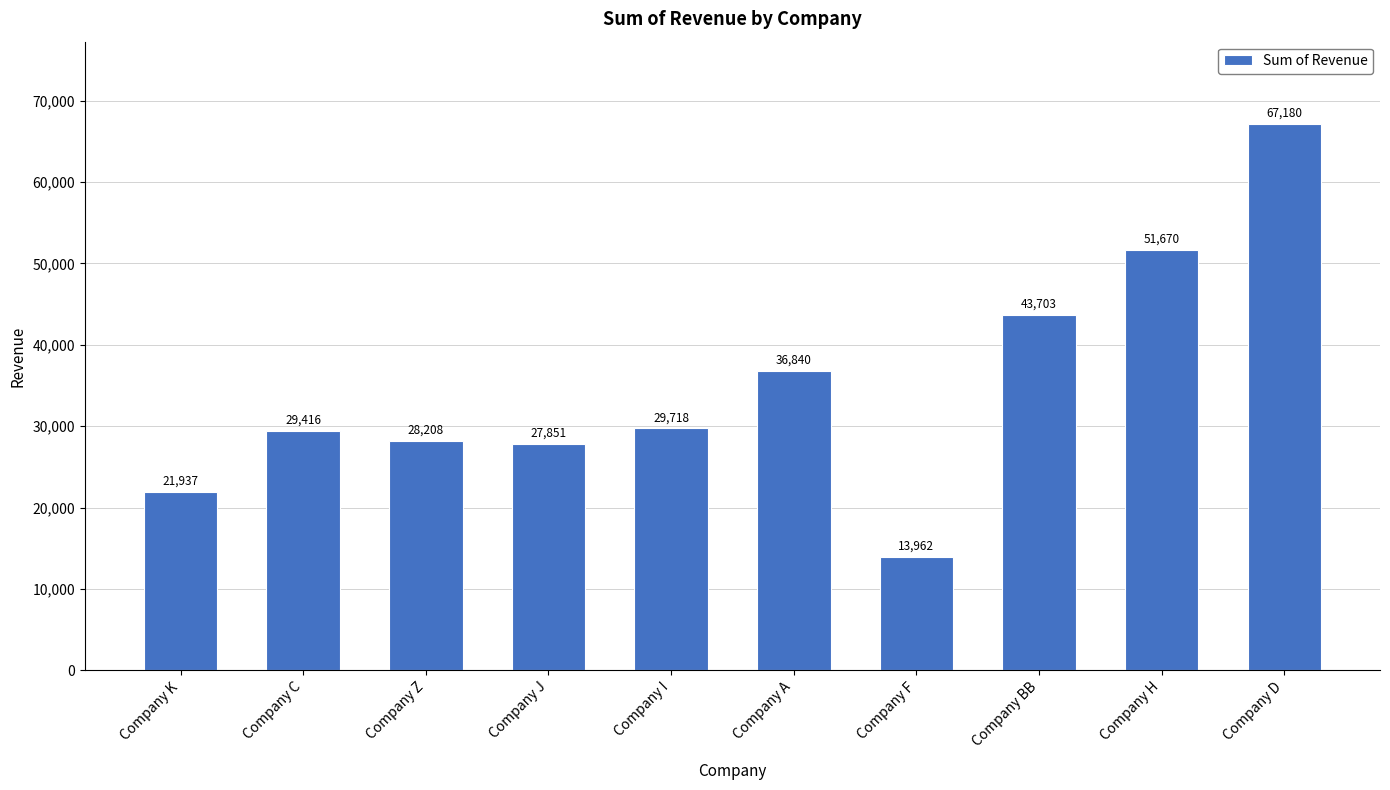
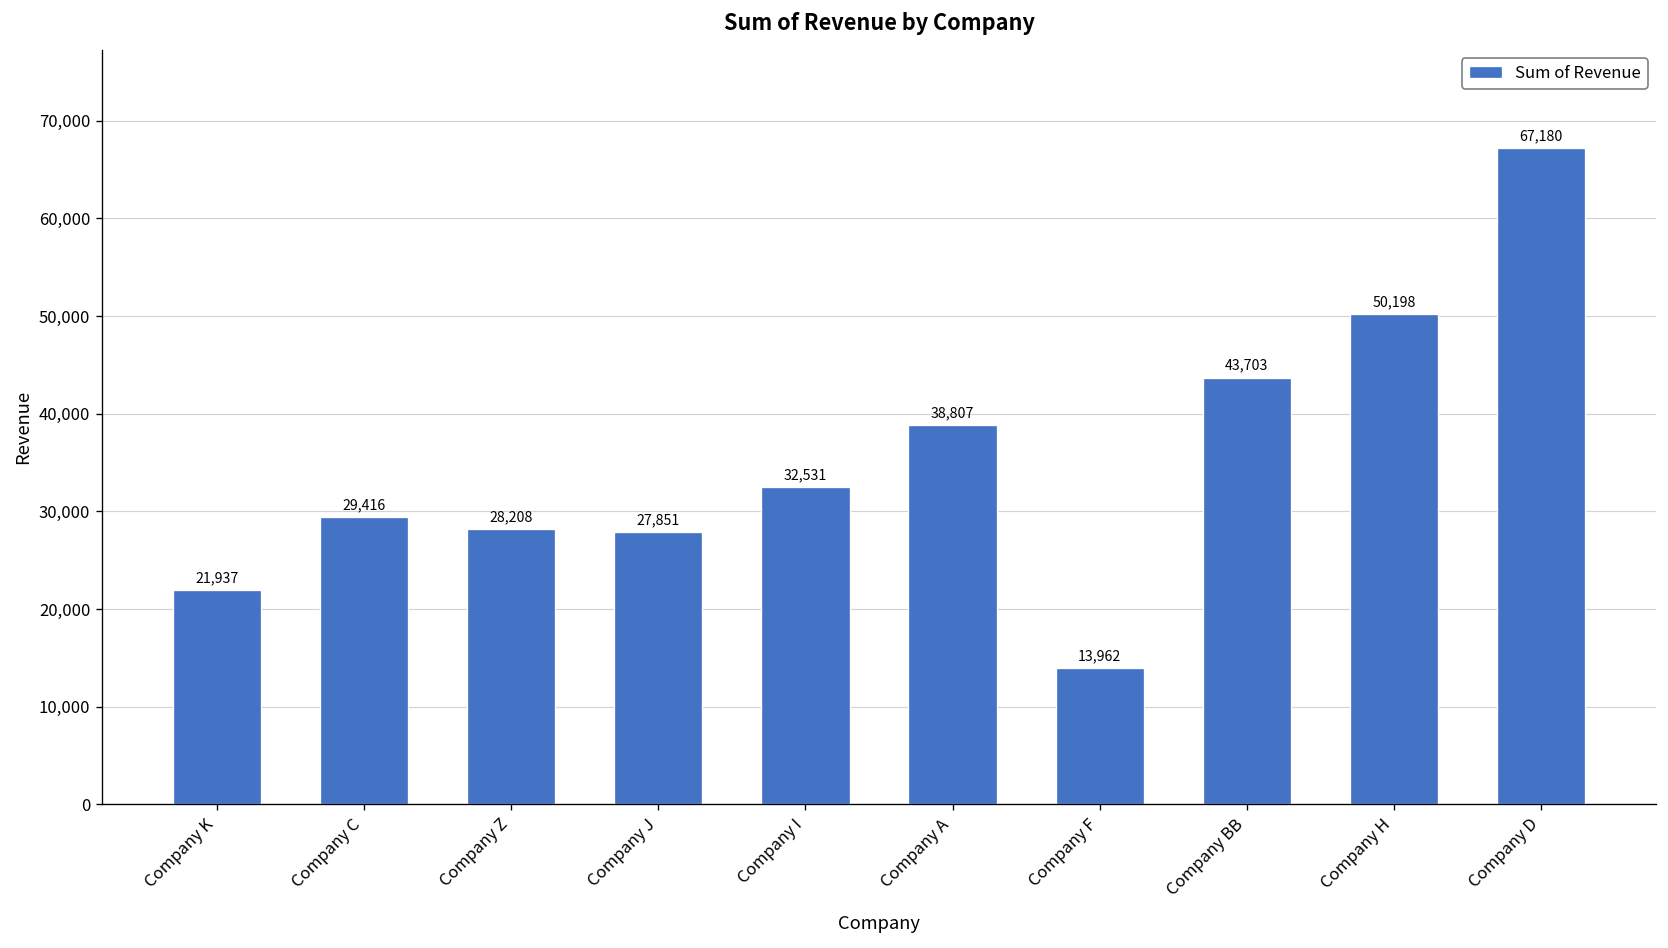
  {
    "Company K": "21,937",
    "Company C": "29,416",
    "Company Z": "28,208",
    "Company J": "27,851",
-   "Company I": "29,718",
-   "Company A": "36,840",
+   "Company I": "32,531",
+   "Company A": "38,807",
    "Company F": "13,962",
    "Company BB": "43,703",
-   "Company H": "51,670",
+   "Company H": "50,198",
    "Company D": "67,180"
  }
